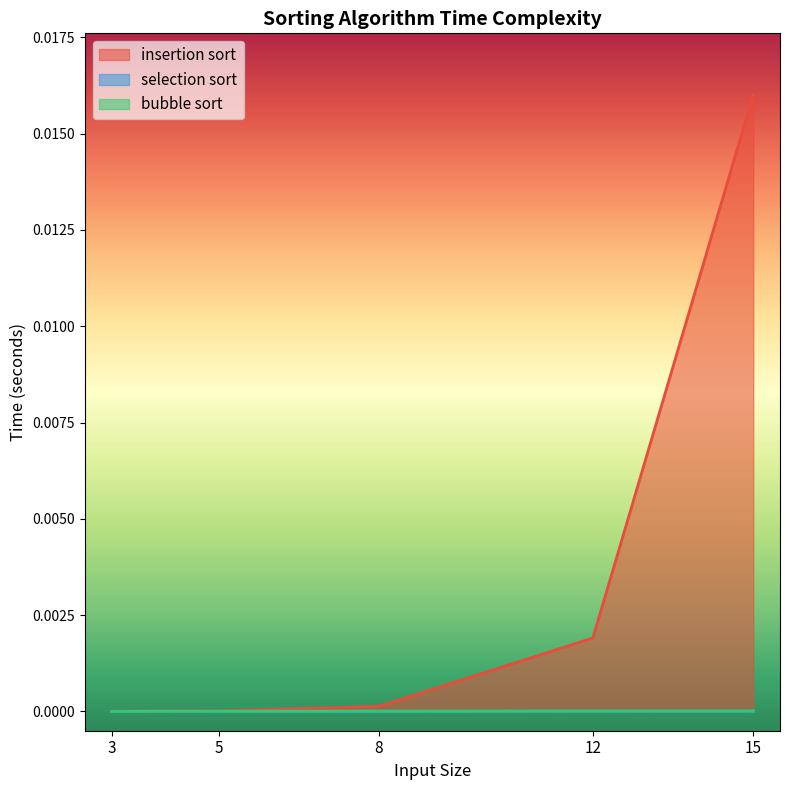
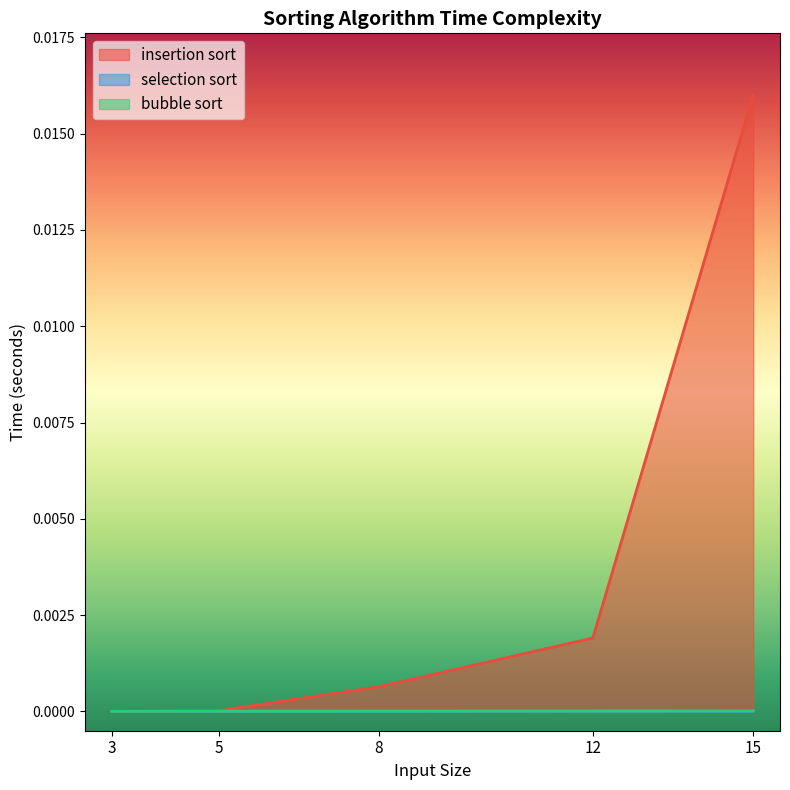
  {
    "insertion sort": {
-     "8": 0.0001,
+     "8": 0.0006,
      "12": 0.0019,
      "15": 0.0160
    },
    "bubble sort": {
      "8": 0.0000,
      "12": 0.0000,
      "15": 0.0000
    }
  }
